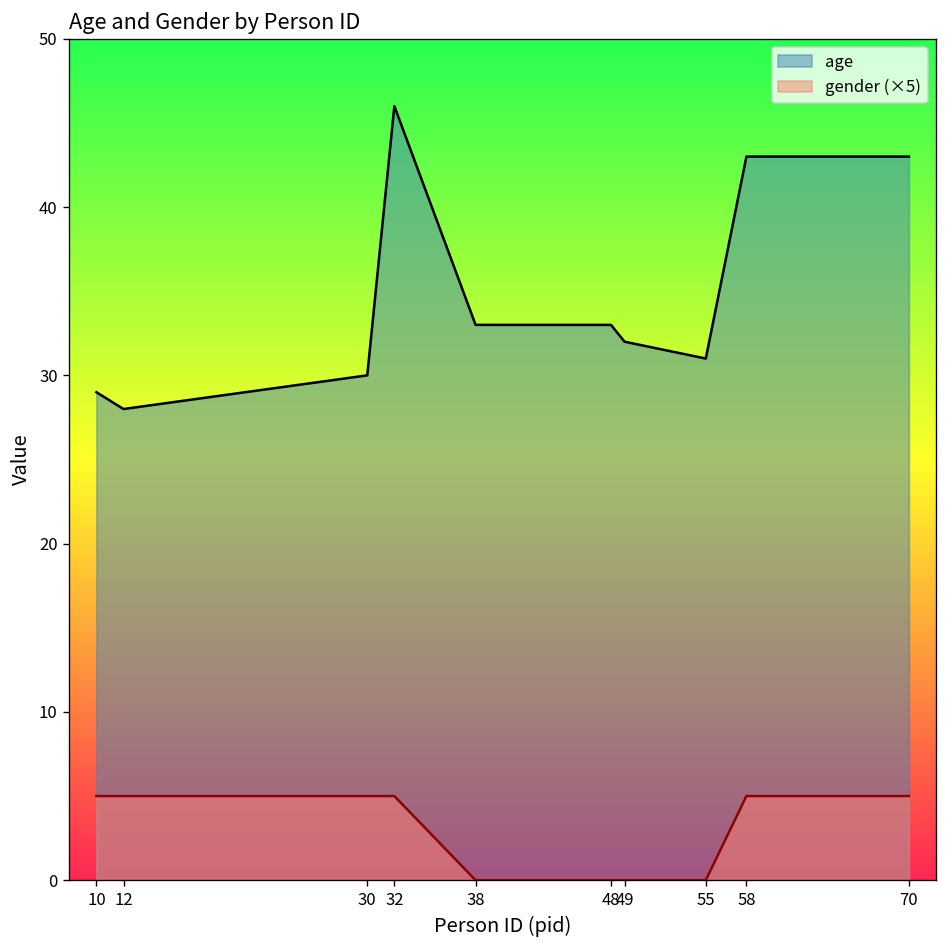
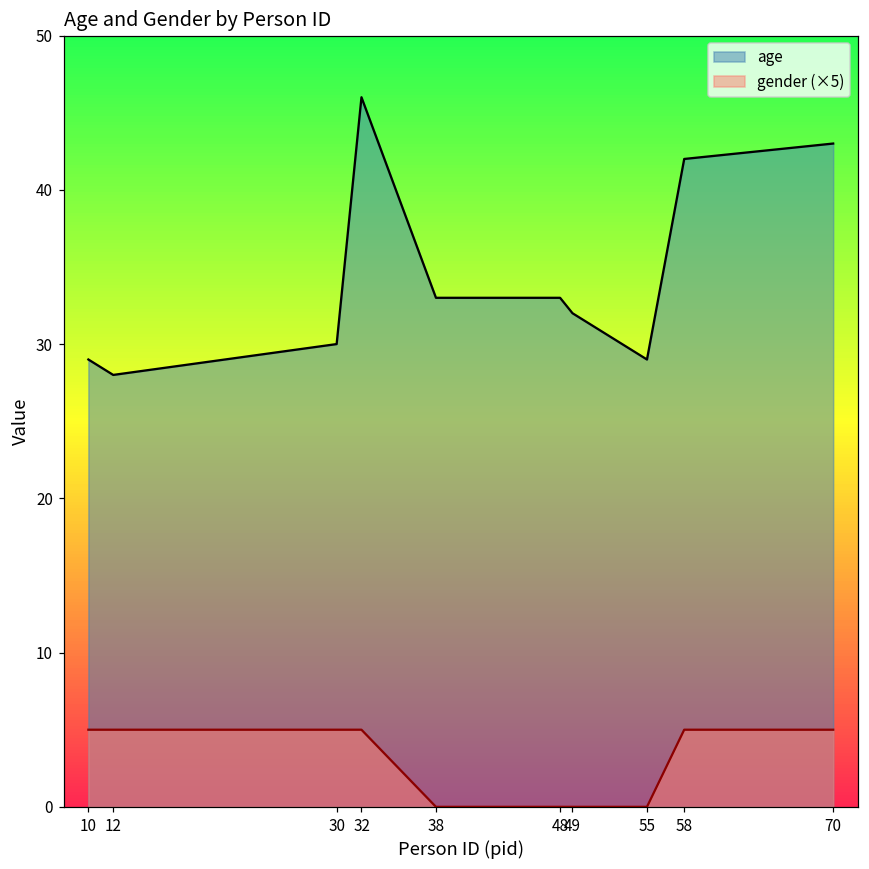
  {
    "age": {
      "10": 29,
      "12": 28,
      "30": 30,
      "32": 46,
      "38": 33,
-     "55": 31,
-     "58": 43,
+     "55": 29,
+     "58": 42,
      "70": 43
    },
    "gender (×5)": {
      "10": 5,
      "12": 5,
      "30": 5,
      "32": 5,
      "38": 0,
      "55": 0,
      "58": 5,
      "70": 5
    }
  }
